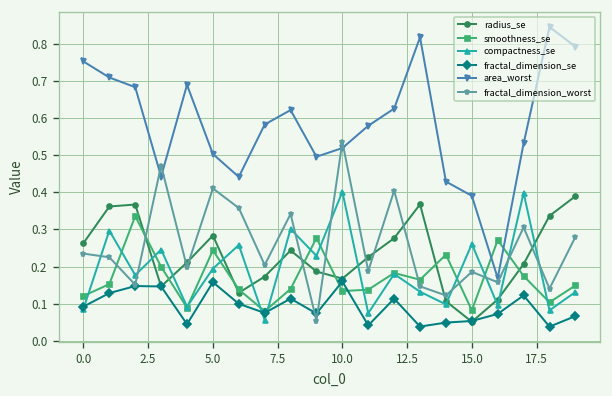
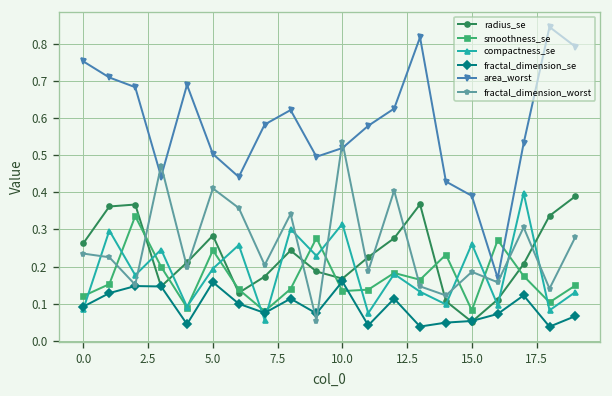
  {
    "compactness_se": {
      "5.0": 0.19,
-     "10.0": 0.40,
+     "10.0": 0.31,
      "15.0": 0.26
    },
    "fractal_dimension_se": {
      "5.0": 0.16
    }
  }
